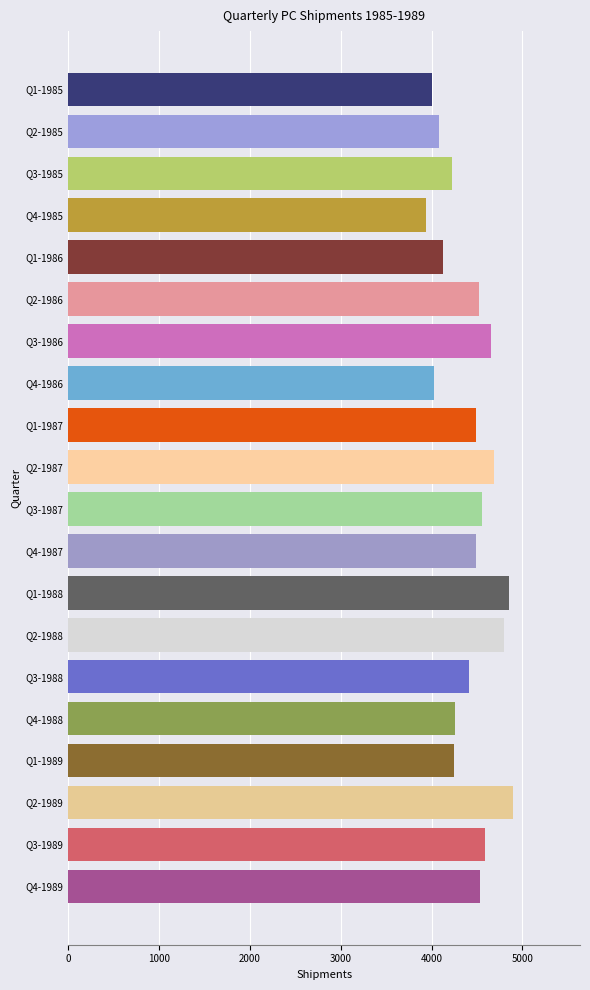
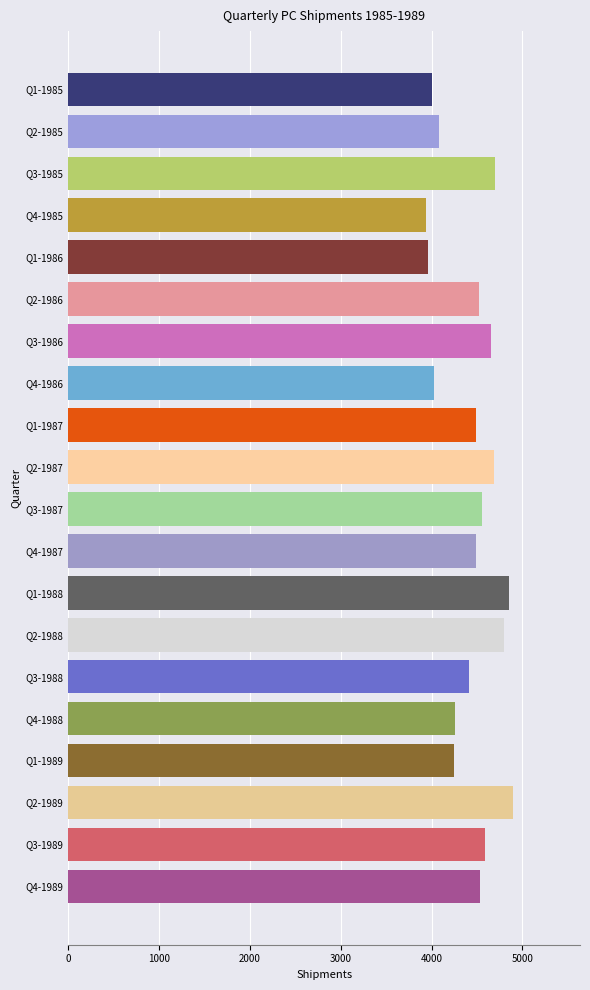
  {
    "Q1-1985": 4000,
    "Q2-1985": 4100,
-   "Q3-1985": 4200,
+   "Q3-1985": 4700,
    "Q4-1985": 3900,
-   "Q1-1986": 4100,
+   "Q1-1986": 4000,
    "Q2-1986": 4500,
    "Q3-1986": 4700,
    "Q4-1986": 4000,
    "Q1-1987": 4500,
    "Q2-1987": 4700,
    "Q3-1987": 4600,
    "Q4-1987": 4500,
    "Q1-1988": 4900,
    "Q2-1988": 4800,
    "Q3-1988": 4400,
    "Q4-1988": 4300,
    "Q1-1989": 4200,
    "Q2-1989": 4900,
    "Q3-1989": 4600,
    "Q4-1989": 4500
  }
